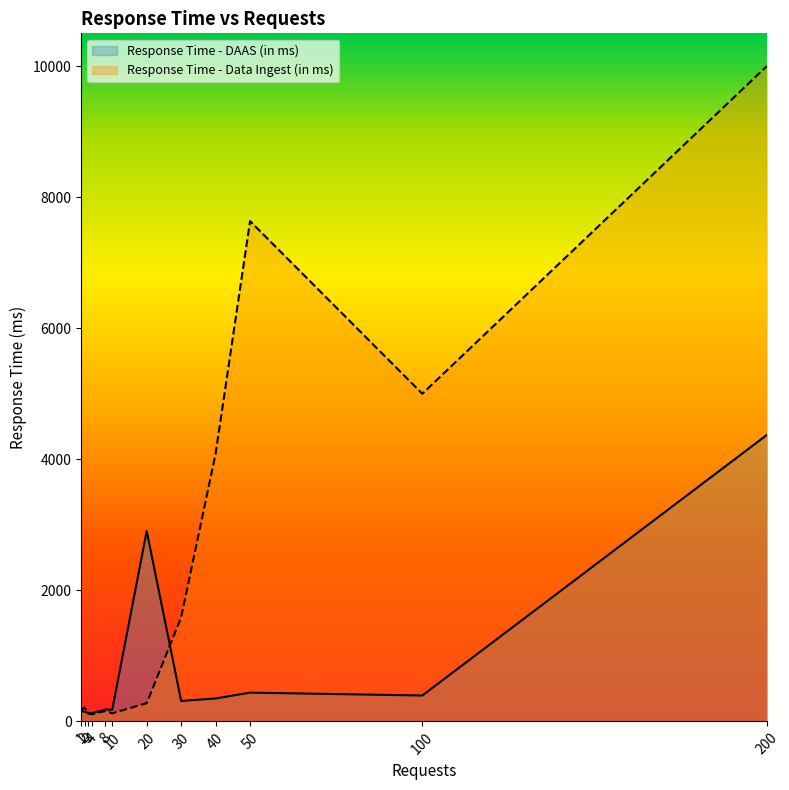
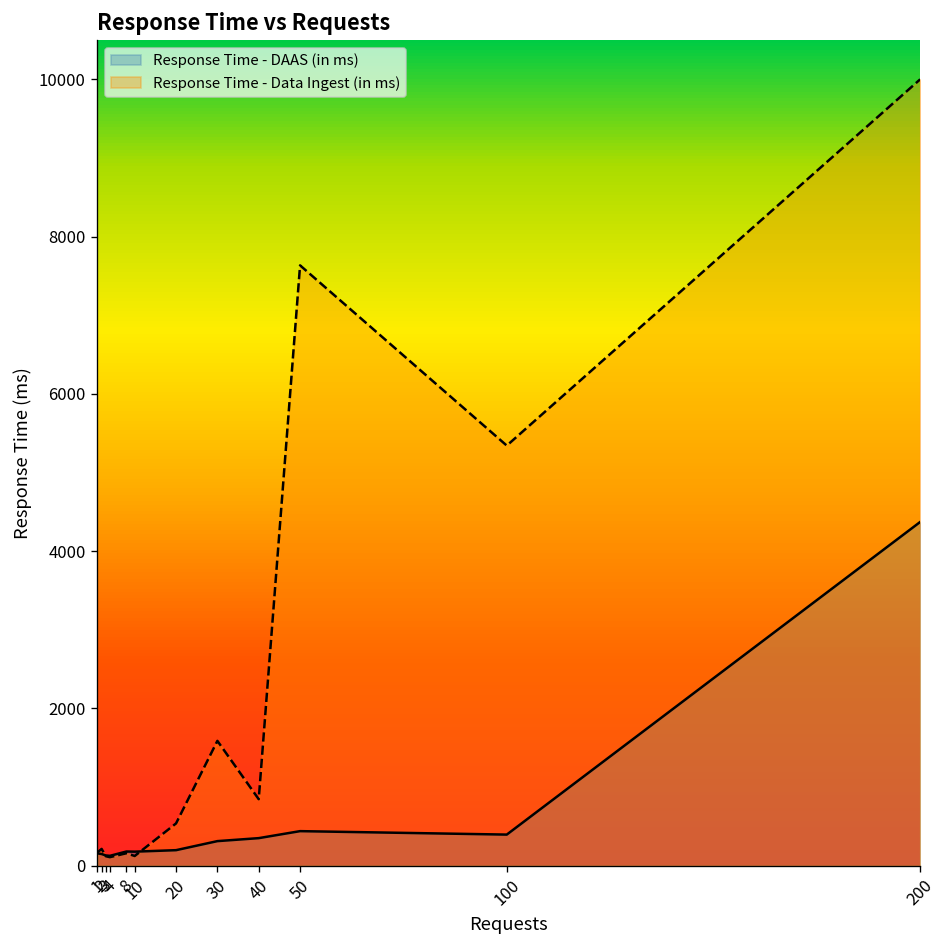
  {
    "Response Time - DAAS (in ms)": {
      "2": 100,
      "10": 200,
-     "20": 2900,
+     "20": 200,
      "30": 300,
      "40": 400,
      "50": 400,
      "100": 400,
      "200": 4400
    },
    "Response Time - Data Ingest (in ms)": {
      "2": 200,
      "10": 100,
-     "20": 300,
+     "20": 500,
      "30": 1600,
-     "40": 4100,
+     "40": 800,
      "50": 7600,
-     "100": 5000,
+     "100": 5300,
      "200": 10000
    }
  }
